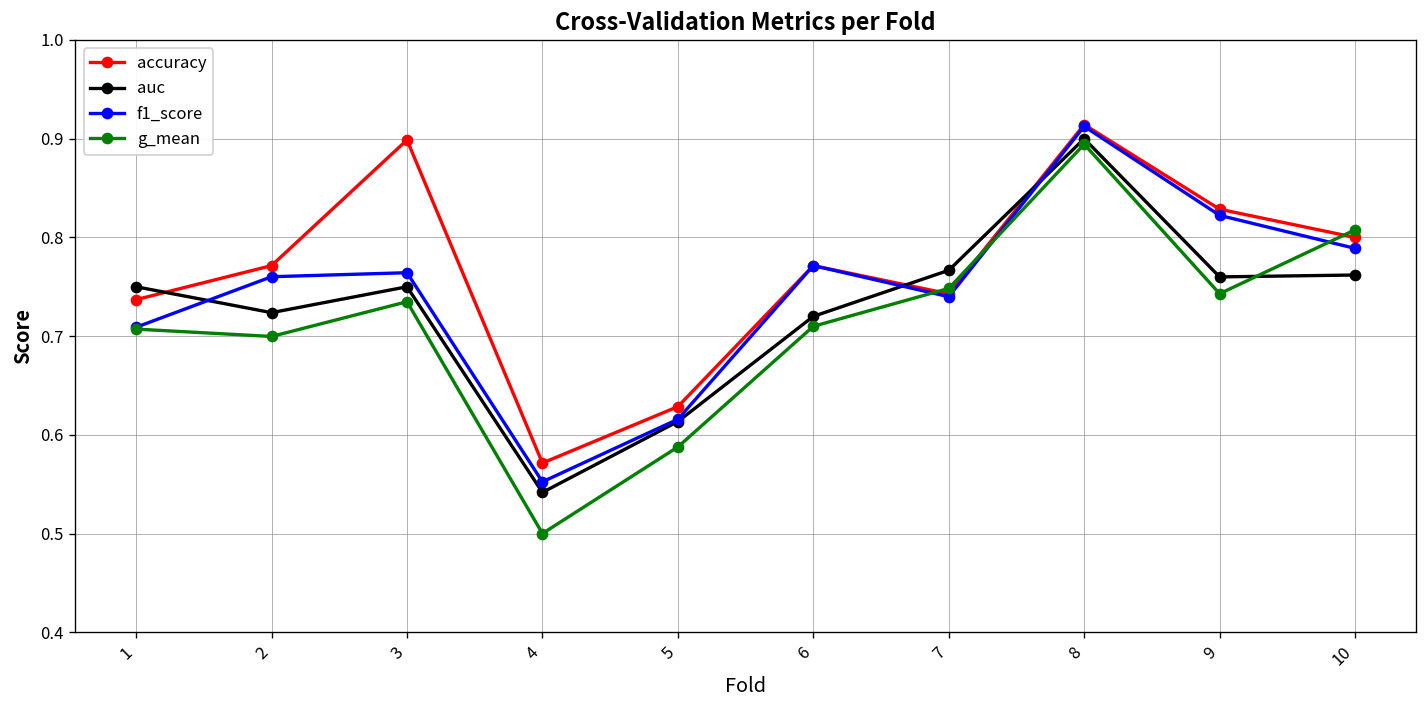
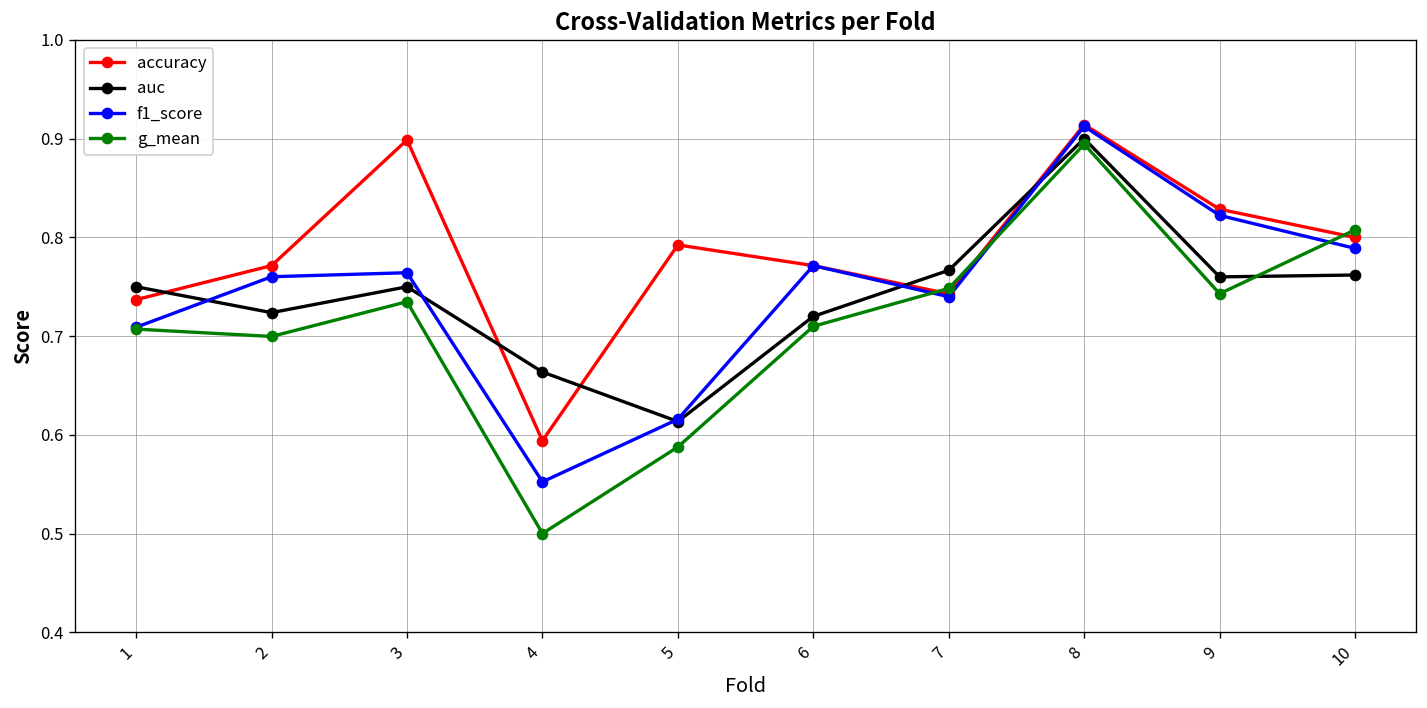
  {
    "accuracy": {
      "1": 0.74,
      "2": 0.77,
      "3": 0.90,
-     "4": 0.57,
-     "5": 0.63,
+     "4": 0.59,
+     "5": 0.79,
      "9": 0.83,
      "10": 0.80
    },
    "auc": {
      "1": 0.75,
      "2": 0.72,
      "3": 0.75,
-     "4": 0.54,
+     "4": 0.66,
      "6": 0.72,
      "7": 0.77,
      "8": 0.90,
      "9": 0.76,
      "10": 0.76
    },
    "f1_score": {
      "2": 0.76,
      "3": 0.76,
      "4": 0.55,
      "9": 0.82,
      "10": 0.79
    },
    "g_mean": {
      "2": 0.70,
      "3": 0.73,
      "4": 0.50,
      "5": 0.59,
      "6": 0.71,
      "7": 0.75,
      "8": 0.89,
      "9": 0.74,
      "10": 0.81
    }
  }
